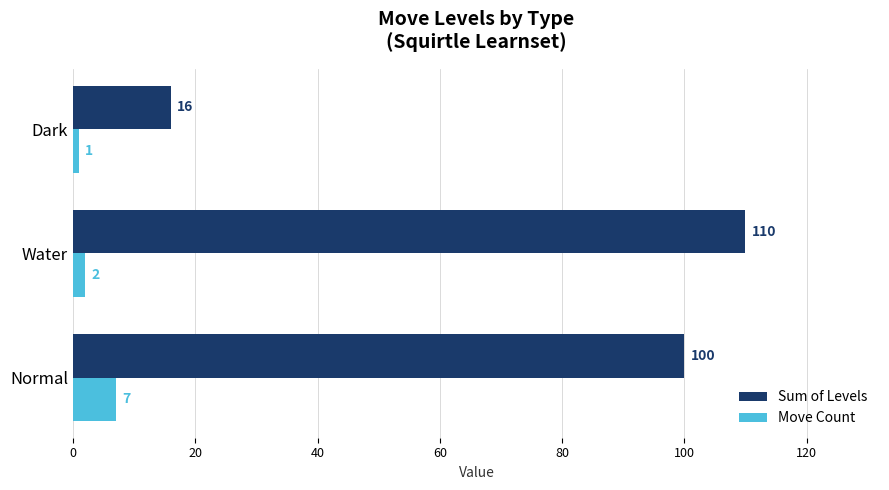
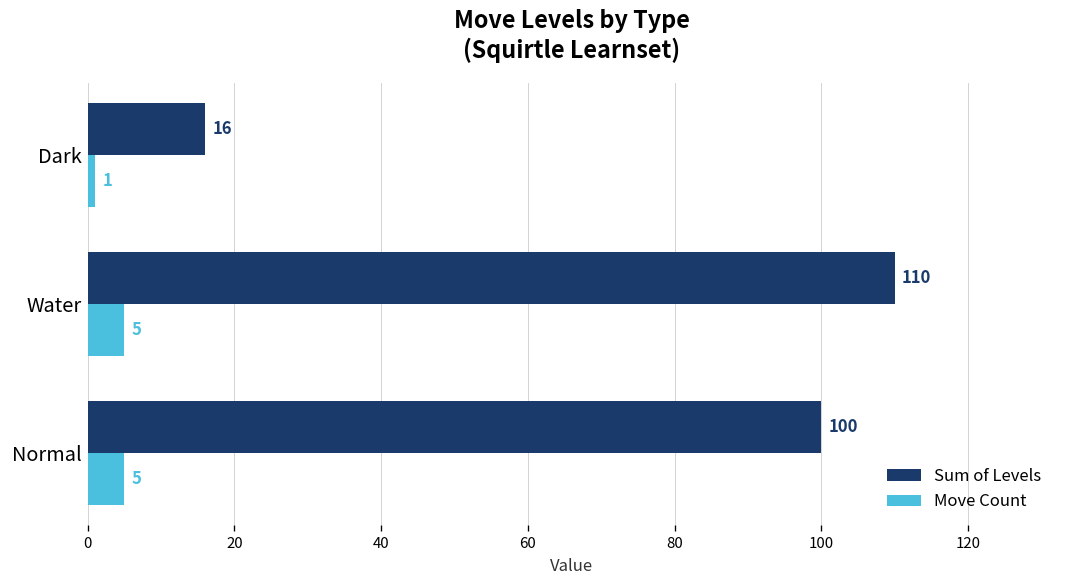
  {
    "Sum of Levels": {
      "Dark": 16,
      "Water": 110,
      "Normal": 100
    },
    "Move Count": {
      "Dark": 1,
-     "Water": 2,
-     "Normal": 7
+     "Water": 5,
+     "Normal": 5
    }
  }
